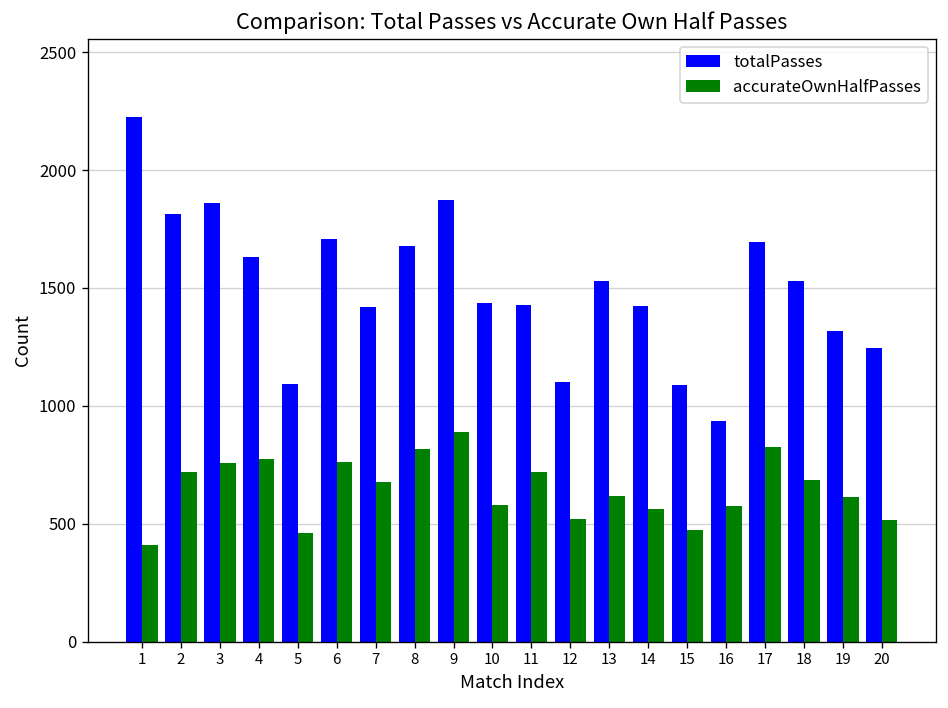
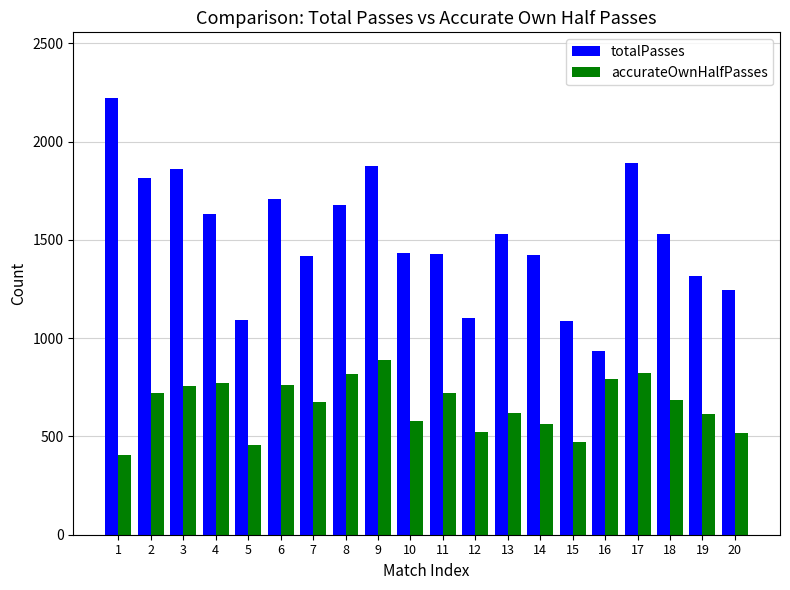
  {
    "totalPasses": {
      "1": 2220,
      "2": 1820,
      "3": 1860,
      "4": 1630,
      "5": 1090,
      "6": 1710,
      "7": 1420,
      "8": 1680,
      "9": 1880,
      "10": 1440,
      "11": 1430,
      "12": 1100,
      "13": 1530,
      "14": 1420,
      "15": 1090,
      "16": 940,
-     "17": 1690,
+     "17": 1890,
      "18": 1530,
      "19": 1320,
      "20": 1240
    },
    "accurateOwnHalfPasses": {
      "1": 410,
      "2": 720,
      "3": 760,
      "4": 770,
      "5": 460,
      "6": 760,
      "7": 680,
      "8": 820,
      "9": 890,
      "10": 580,
      "11": 720,
      "12": 520,
      "13": 620,
      "14": 560,
      "15": 470,
-     "16": 580,
+     "16": 790,
      "17": 830,
      "18": 690,
      "19": 610,
      "20": 520
    }
  }
